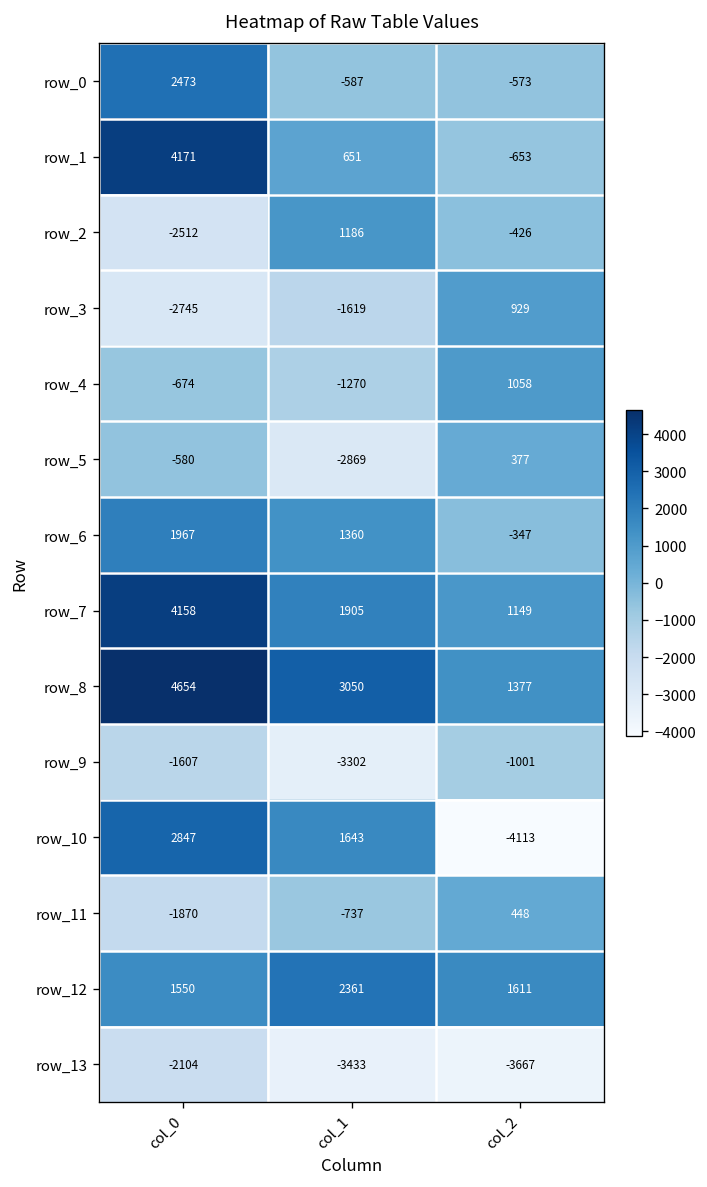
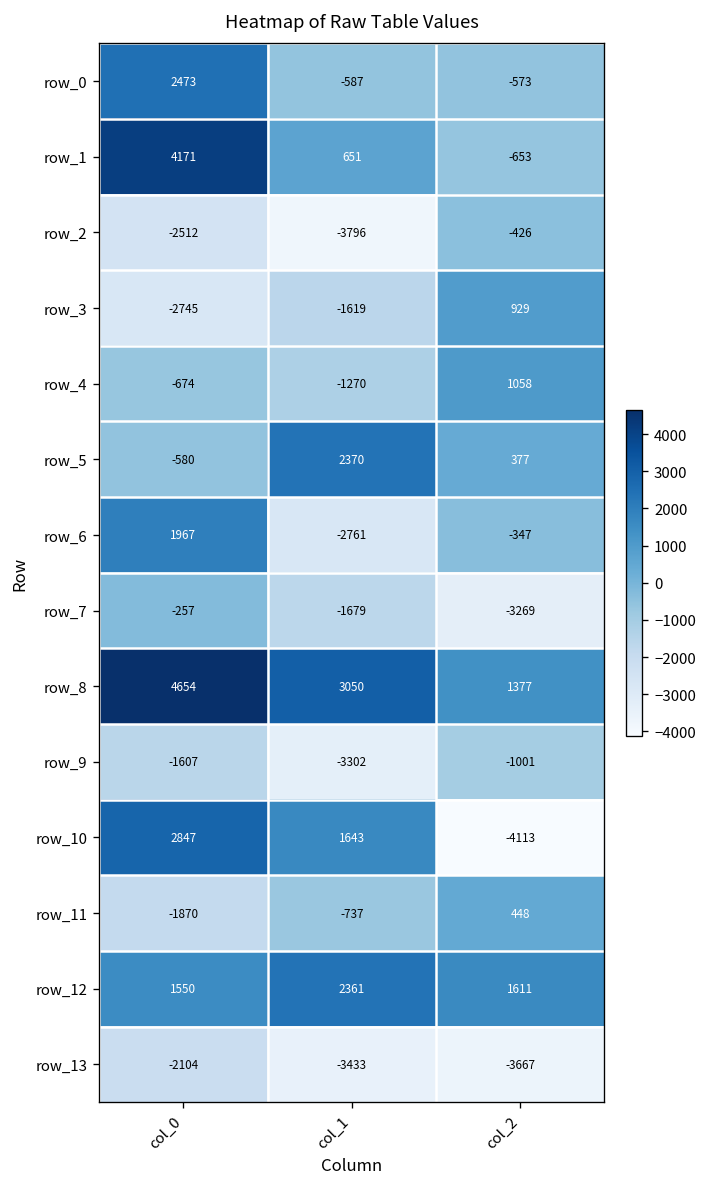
  {
    "row_0": {
      "col_0": 2473,
      "col_1": -587,
      "col_2": -573
    },
    "row_1": {
      "col_0": 4171,
      "col_1": 651,
      "col_2": -653
    },
    "row_2": {
      "col_0": -2512,
-     "col_1": 1186,
+     "col_1": -3796,
      "col_2": -426
    },
    "row_3": {
      "col_0": -2745,
      "col_1": -1619,
      "col_2": 929
    },
    "row_4": {
      "col_0": -674,
      "col_1": -1270,
      "col_2": 1058
    },
    "row_5": {
      "col_0": -580,
-     "col_1": -2869,
+     "col_1": 2370,
      "col_2": 377
    },
    "row_6": {
      "col_0": 1967,
-     "col_1": 1360,
+     "col_1": -2761,
      "col_2": -347
    },
    "row_7": {
-     "col_0": 4158,
-     "col_1": 1905,
-     "col_2": 1149
+     "col_0": -257,
+     "col_1": -1679,
+     "col_2": -3269
    },
    "row_8": {
      "col_0": 4654,
      "col_1": 3050,
      "col_2": 1377
    },
    "row_9": {
      "col_0": -1607,
      "col_1": -3302,
      "col_2": -1001
    },
    "row_10": {
      "col_0": 2847,
      "col_1": 1643,
      "col_2": -4113
    },
    "row_11": {
      "col_0": -1870,
      "col_1": -737,
      "col_2": 448
    },
    "row_12": {
      "col_0": 1550,
      "col_1": 2361,
      "col_2": 1611
    },
    "row_13": {
      "col_0": -2104,
      "col_1": -3433,
      "col_2": -3667
    }
  }
